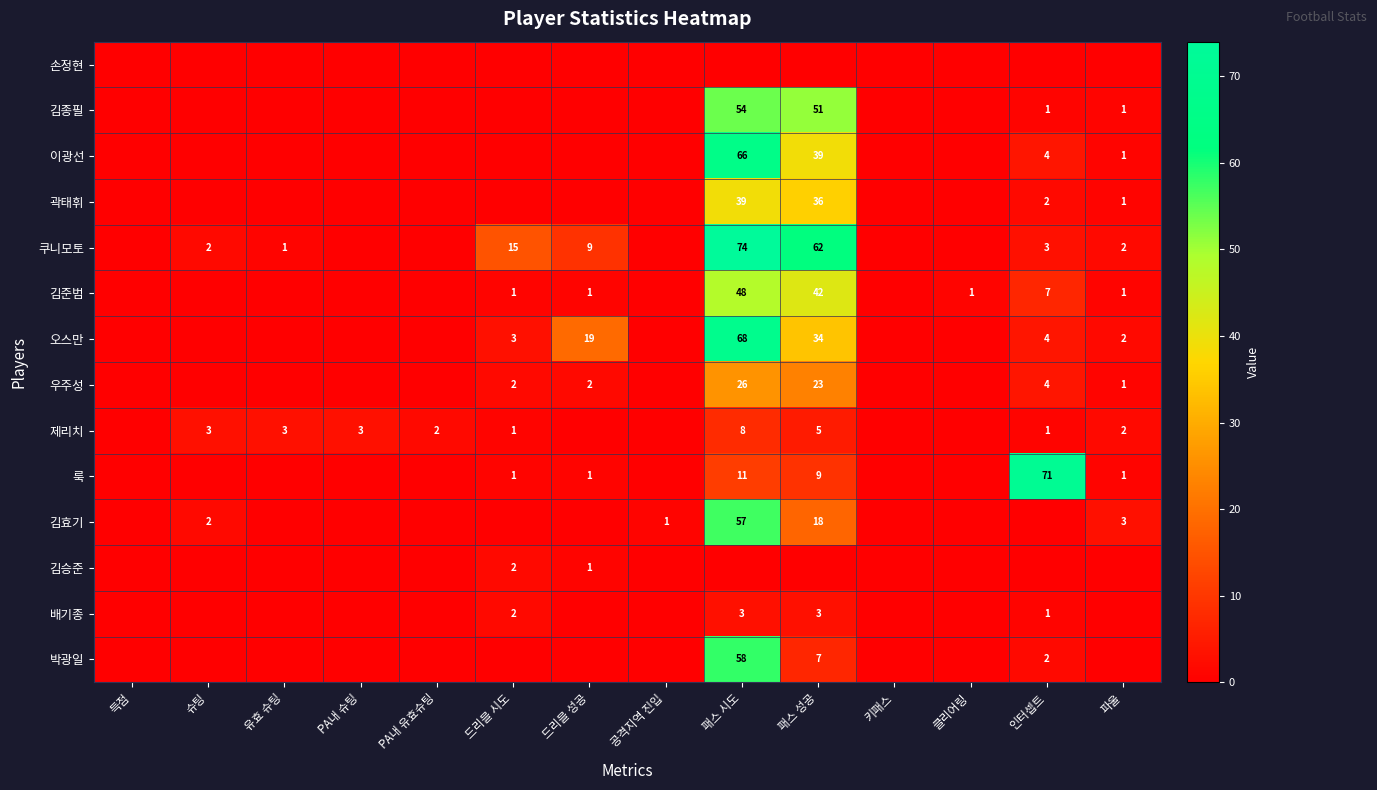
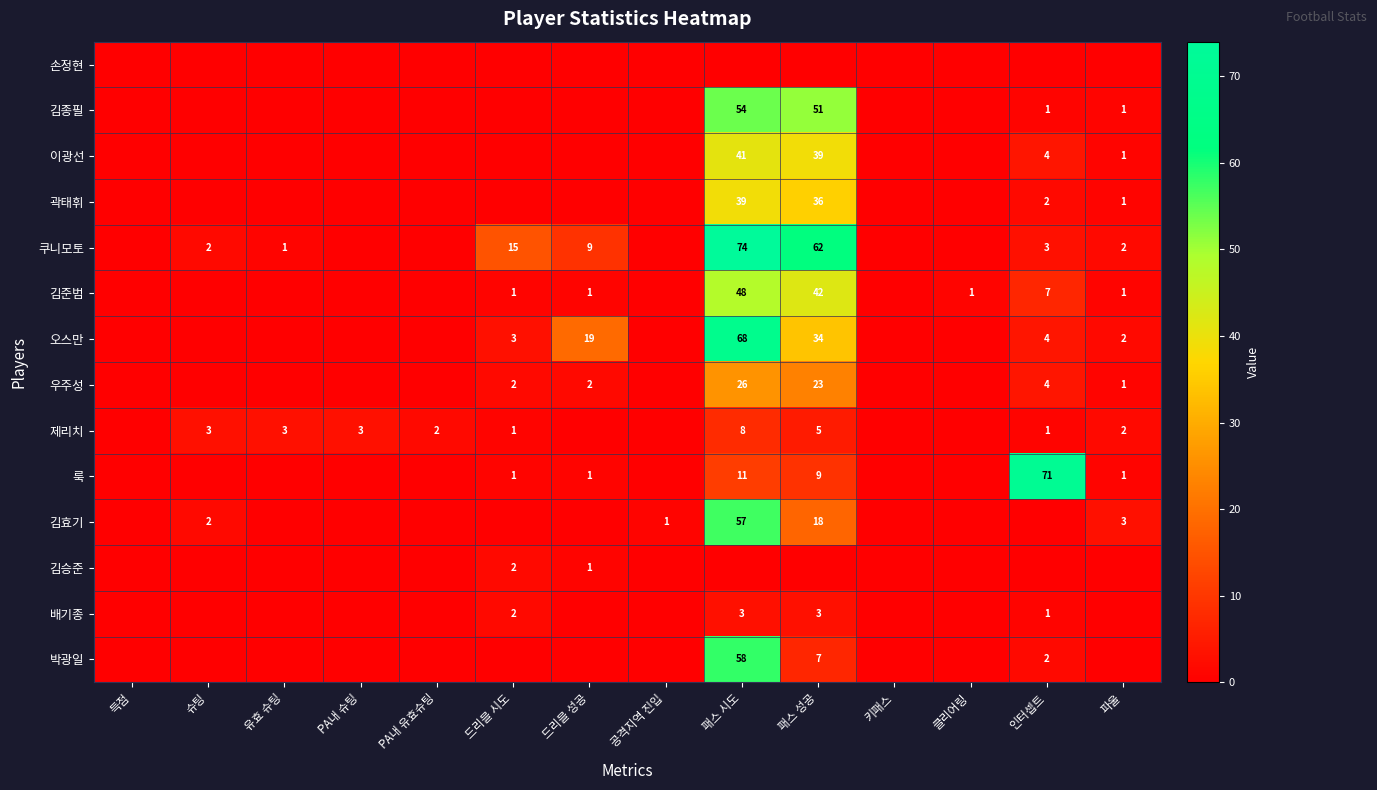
  {
    "김종필": {
      "패스 시도": 54,
      "패스 성공": 51,
      "인터셉트": 1,
      "파울": 1
    },
    "이광선": {
-     "패스 시도": 66,
+     "패스 시도": 41,
      "패스 성공": 39,
      "인터셉트": 4,
      "파울": 1
    },
    "곽태휘": {
      "패스 시도": 39,
      "패스 성공": 36,
      "인터셉트": 2,
      "파울": 1
    },
    "쿠니모토": {
      "슈팅": 2,
      "유효 슈팅": 1,
      "드리블 시도": 15,
      "드리블 성공": 9,
      "패스 시도": 74,
      "패스 성공": 62,
      "인터셉트": 3,
      "파울": 2
    },
    "김준범": {
      "드리블 시도": 1,
      "드리블 성공": 1,
      "패스 시도": 48,
      "패스 성공": 42,
      "클리어링": 1,
      "인터셉트": 7,
      "파울": 1
    },
    "오스만": {
      "드리블 시도": 3,
      "드리블 성공": 19,
      "패스 시도": 68,
      "패스 성공": 34,
      "인터셉트": 4,
      "파울": 2
    },
    "우주성": {
      "드리블 시도": 2,
      "드리블 성공": 2,
      "패스 시도": 26,
      "패스 성공": 23,
      "인터셉트": 4,
      "파울": 1
    },
    "제리치": {
      "슈팅": 3,
      "유효 슈팅": 3,
      "PA내 슈팅": 3,
      "PA내 유효슈팅": 2,
      "드리블 시도": 1,
      "패스 시도": 8,
      "패스 성공": 5,
      "인터셉트": 1,
      "파울": 2
    },
    "룩": {
      "드리블 시도": 1,
      "드리블 성공": 1,
      "패스 시도": 11,
      "패스 성공": 9,
      "인터셉트": 71,
      "파울": 1
    },
    "김효기": {
      "슈팅": 2,
      "공격지역 진입": 1,
      "패스 시도": 57,
      "패스 성공": 18,
      "파울": 3
    },
    "김승준": {
      "드리블 시도": 2,
      "드리블 성공": 1
    },
    "배기종": {
      "드리블 시도": 2,
      "패스 시도": 3,
      "패스 성공": 3,
      "인터셉트": 1
    },
    "박광일": {
      "패스 시도": 58,
      "패스 성공": 7,
      "인터셉트": 2
    }
  }
